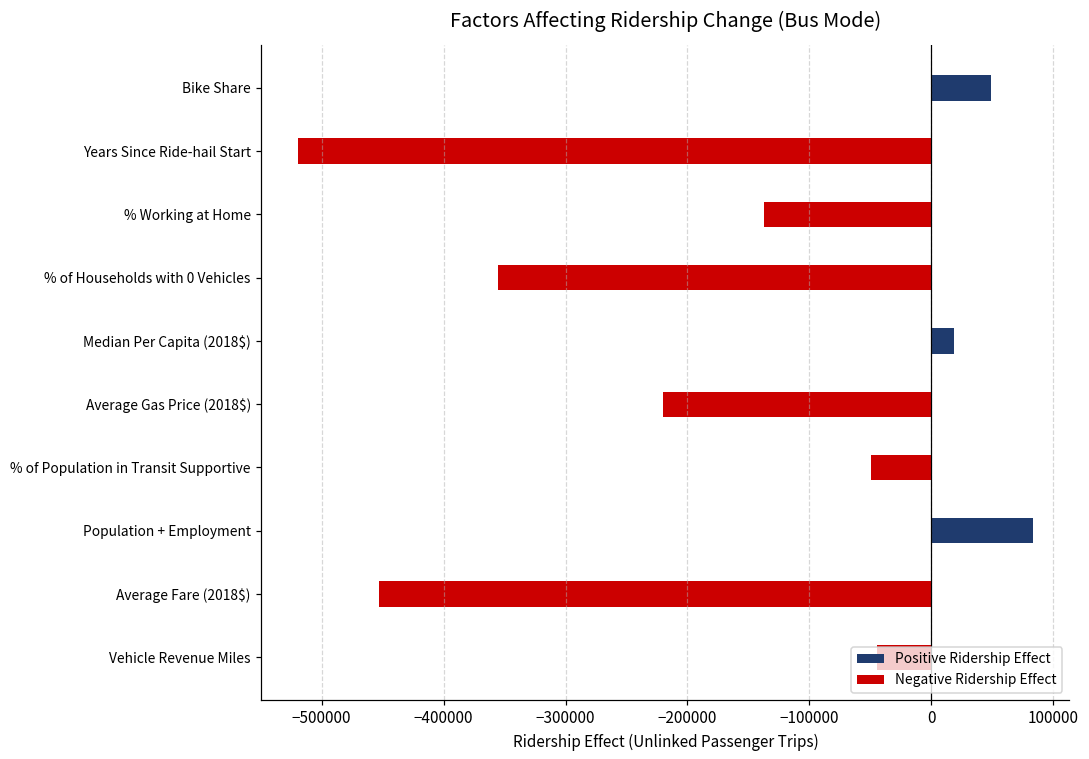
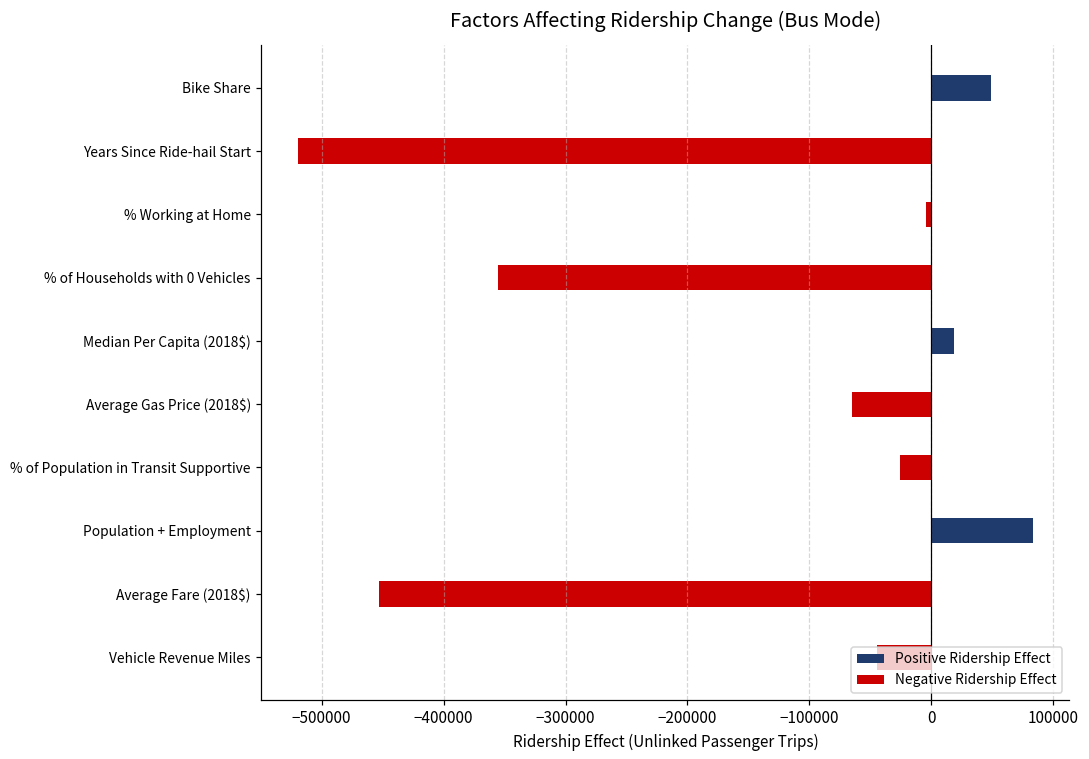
  {
    "Bike Share": 49000,
    "Years Since Ride-hail Start": -519000,
-   "% Working at Home": -137000,
+   "% Working at Home": -5000,
    "% of Households with 0 Vehicles": -355000,
    "Median Per Capita (2018$)": 18000,
-   "Average Gas Price (2018$)": -220000,
-   "% of Population in Transit Supportive": -49000,
+   "Average Gas Price (2018$)": -65000,
+   "% of Population in Transit Supportive": -26000,
    "Population + Employment": 83000,
    "Average Fare (2018$)": -453000
  }
